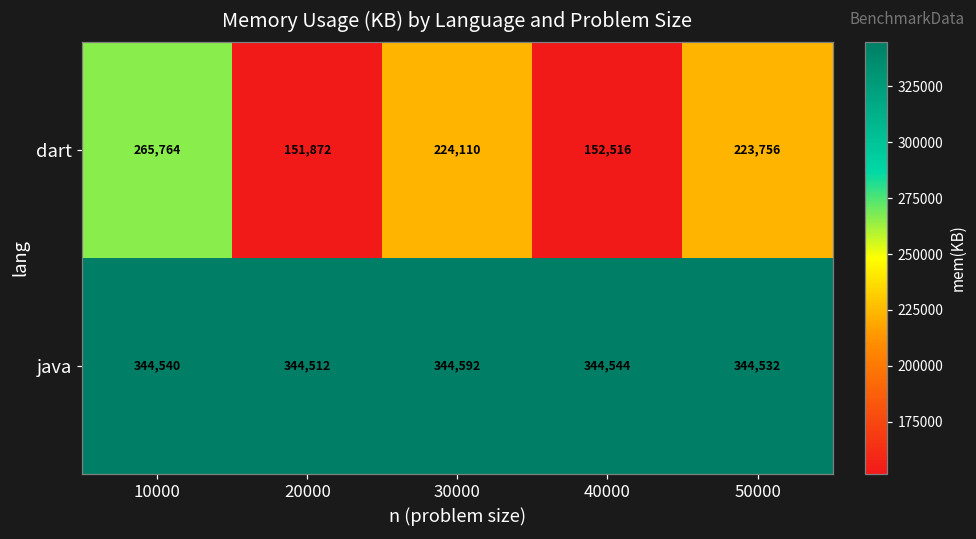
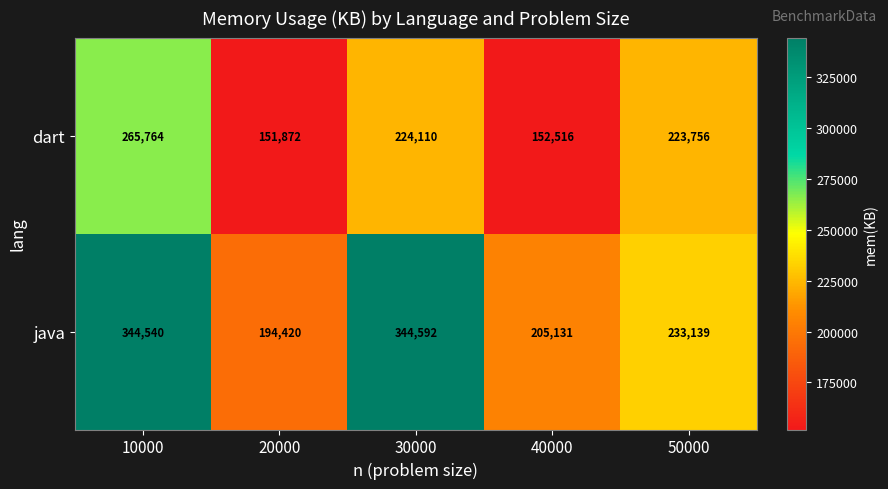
  {
    "dart": {
      "10000": "265,764",
      "20000": "151,872",
      "30000": "224,110",
      "40000": "152,516",
      "50000": "223,756"
    },
    "java": {
      "10000": "344,540",
-     "20000": "344,512",
+     "20000": "194,420",
      "30000": "344,592",
-     "40000": "344,544",
-     "50000": "344,532"
+     "40000": "205,131",
+     "50000": "233,139"
    }
  }
